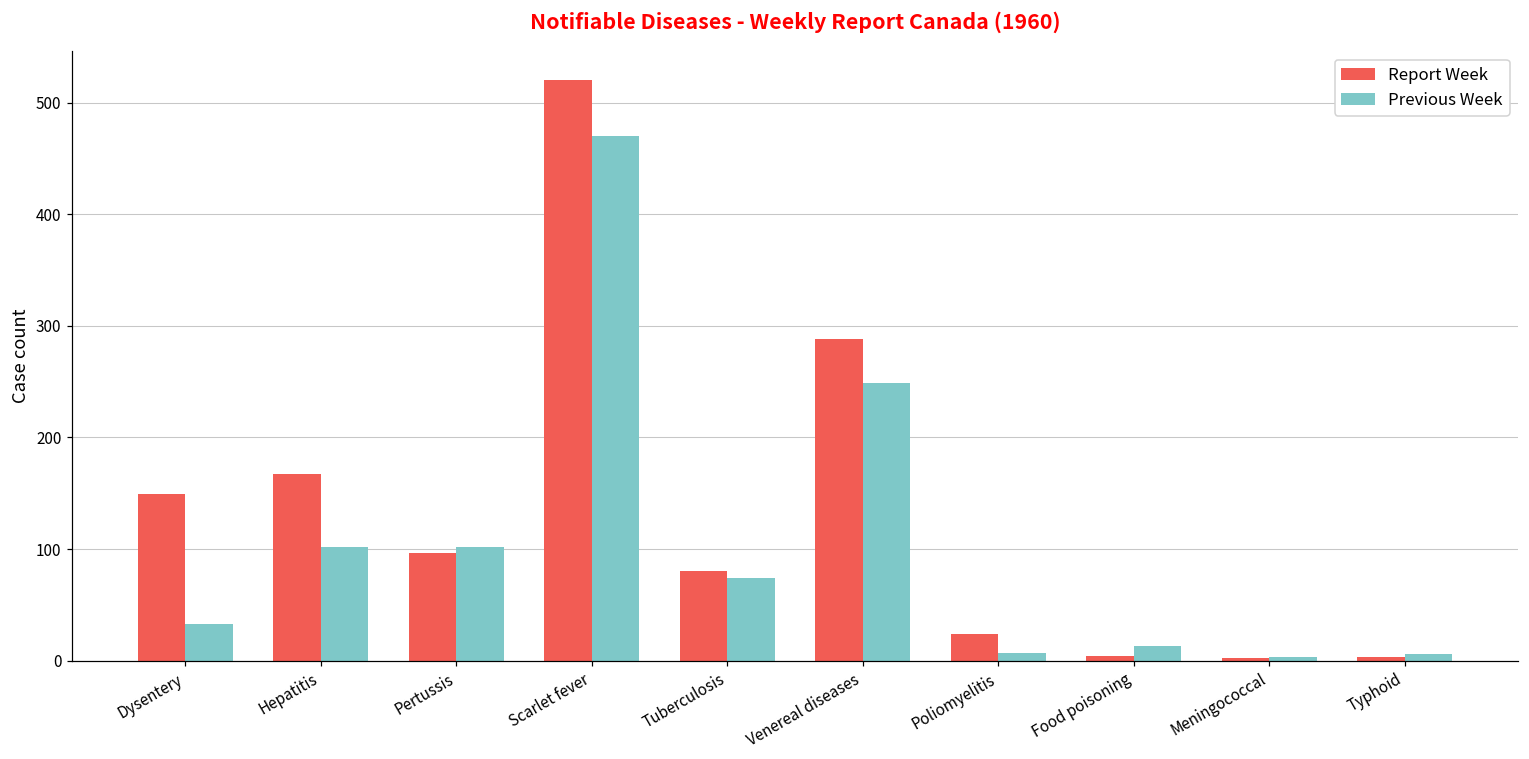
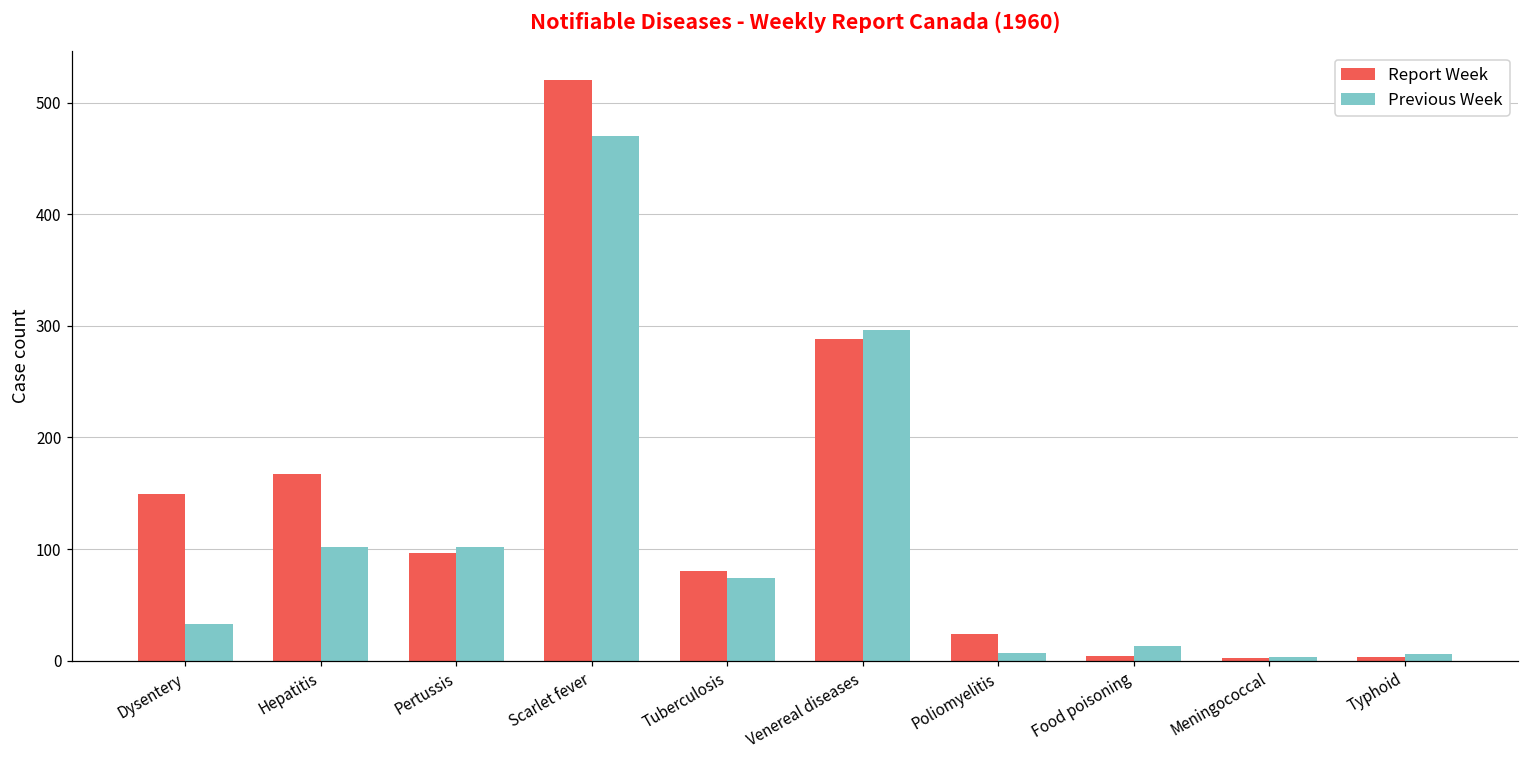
  {
    "Report Week": {
      "Dysentery": 149,
      "Hepatitis": 167,
      "Pertussis": 96,
      "Scarlet fever": 520,
      "Tuberculosis": 80,
      "Venereal diseases": 288,
      "Poliomyelitis": 24,
      "Food poisoning": 4,
      "Typhoid": 3
    },
    "Previous Week": {
      "Dysentery": 33,
      "Hepatitis": 102,
      "Pertussis": 102,
      "Scarlet fever": 470,
      "Tuberculosis": 74,
-     "Venereal diseases": 249,
+     "Venereal diseases": 296,
      "Poliomyelitis": 7,
      "Food poisoning": 13,
      "Meningococcal": 3,
      "Typhoid": 6
    }
  }
